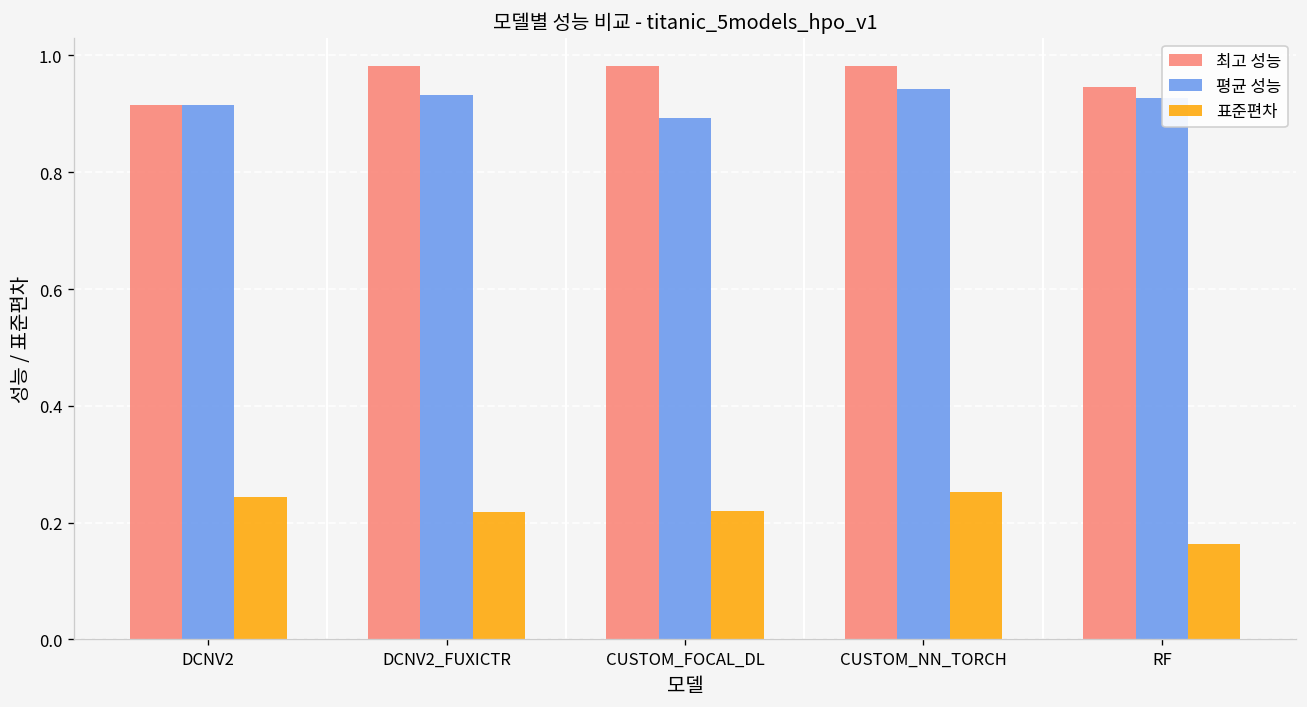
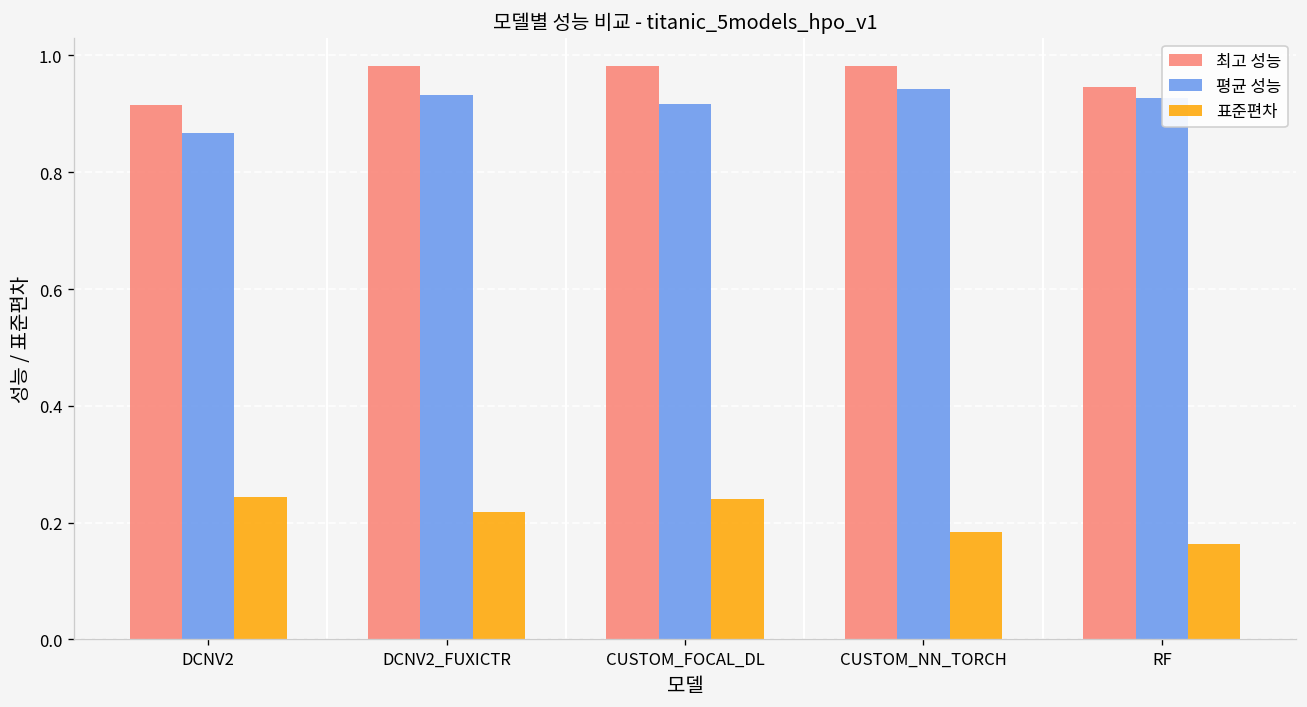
  {
    "최고 성능": {
      "DCNV2": 0.92,
      "DCNV2_FUXICTR": 0.98,
      "CUSTOM_FOCAL_DL": 0.98,
      "CUSTOM_NN_TORCH": 0.98,
      "RF": 0.95
    },
    "평균 성능": {
-     "DCNV2": 0.92,
+     "DCNV2": 0.87,
      "DCNV2_FUXICTR": 0.93,
-     "CUSTOM_FOCAL_DL": 0.89,
+     "CUSTOM_FOCAL_DL": 0.92,
      "CUSTOM_NN_TORCH": 0.94,
      "RF": 0.93
    },
    "표준편차": {
      "DCNV2": 0.24,
      "DCNV2_FUXICTR": 0.22,
-     "CUSTOM_FOCAL_DL": 0.22,
-     "CUSTOM_NN_TORCH": 0.25,
+     "CUSTOM_FOCAL_DL": 0.24,
+     "CUSTOM_NN_TORCH": 0.18,
      "RF": 0.16
    }
  }
